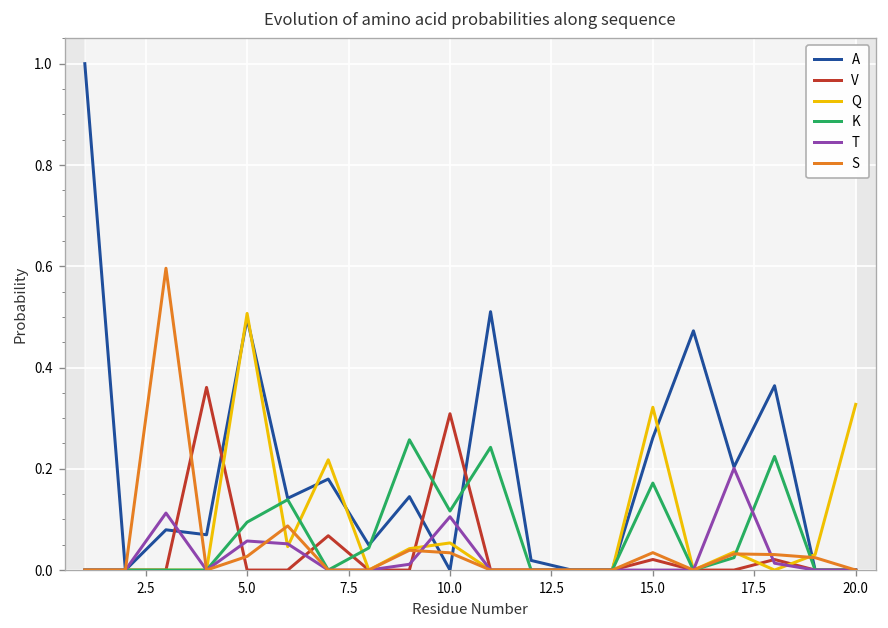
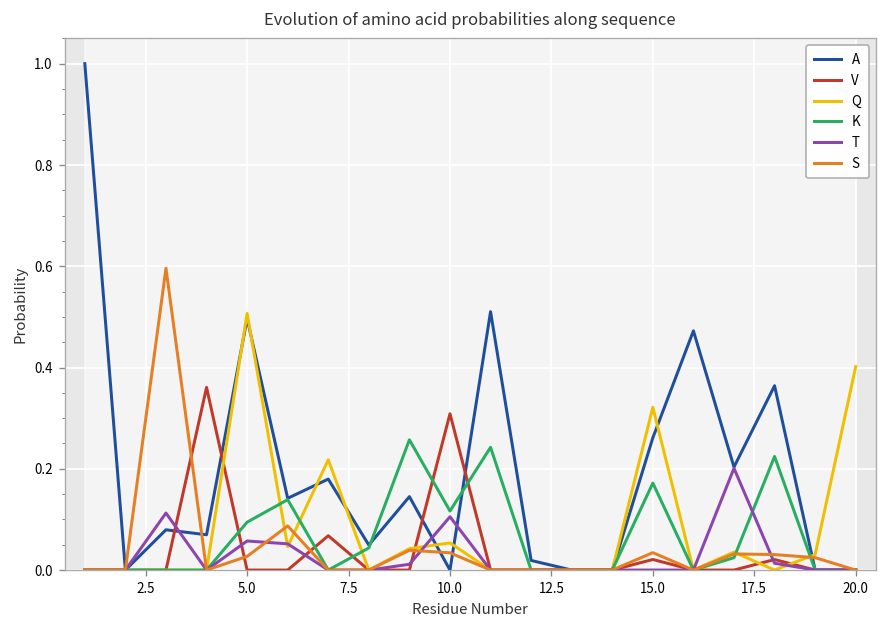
  {
    "A": {
      "5.0": 0.50,
      "10.0": 0.00,
      "15.0": 0.26
    },
    "V": {
      "5.0": 0.00,
      "10.0": 0.31,
      "15.0": 0.02
    },
    "Q": {
      "5.0": 0.51,
      "10.0": 0.05,
      "15.0": 0.32,
-     "20.0": 0.33
+     "20.0": 0.40
    },
    "K": {
      "5.0": 0.09,
      "10.0": 0.12,
      "15.0": 0.17
    },
    "T": {
      "5.0": 0.06,
      "10.0": 0.11,
      "15.0": 0.00
    },
    "S": {
      "5.0": 0.03,
      "10.0": 0.03,
      "15.0": 0.03
    }
  }
